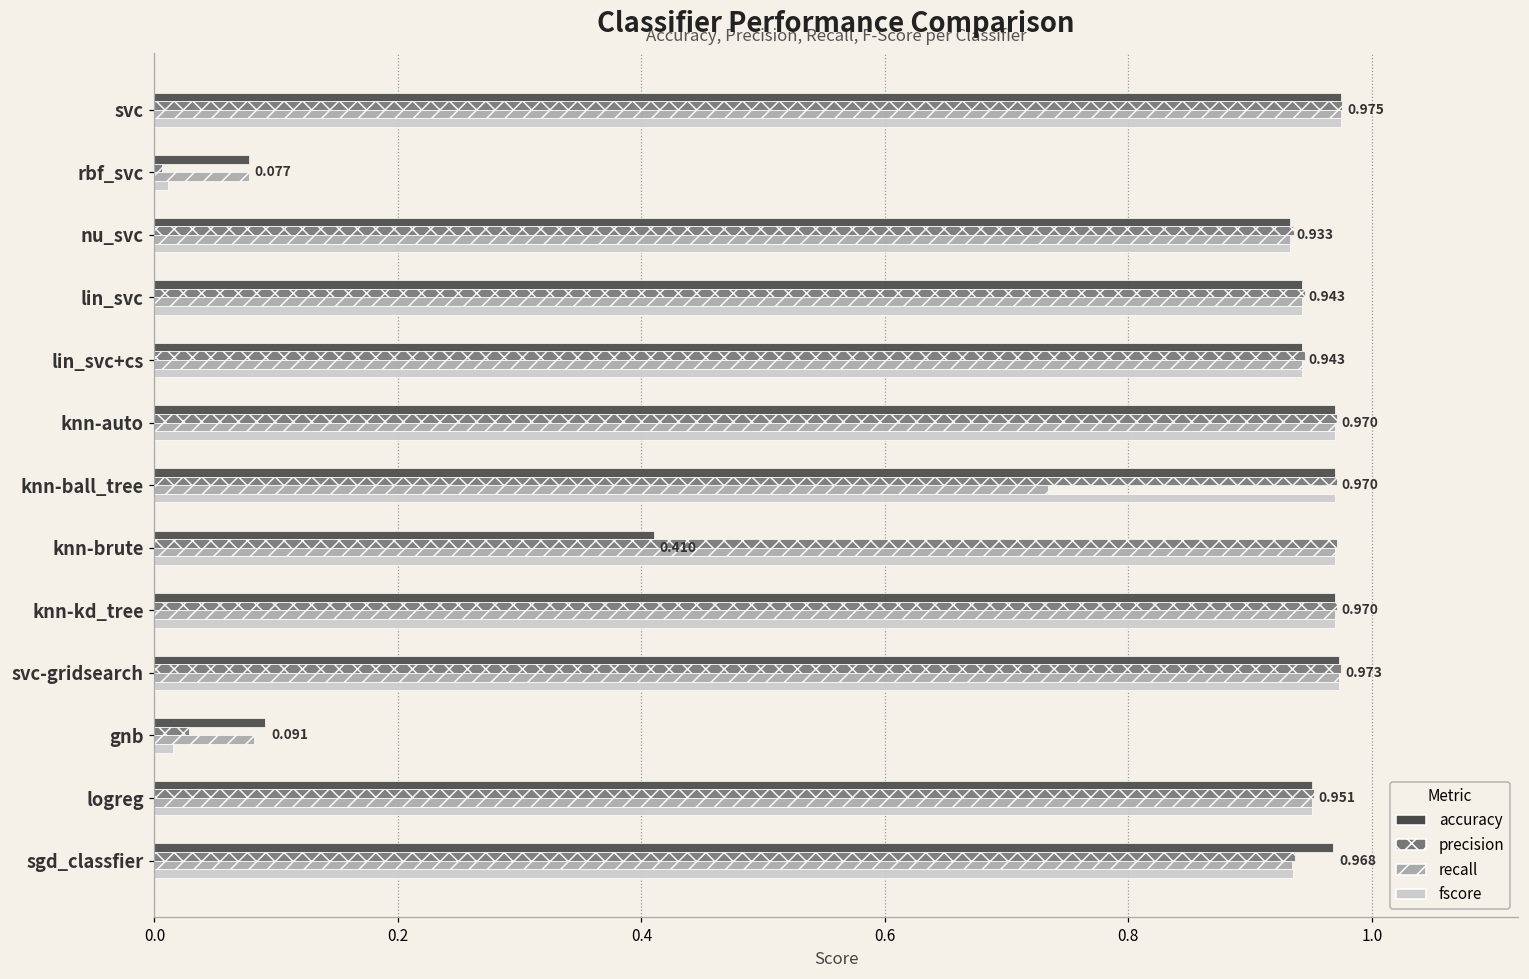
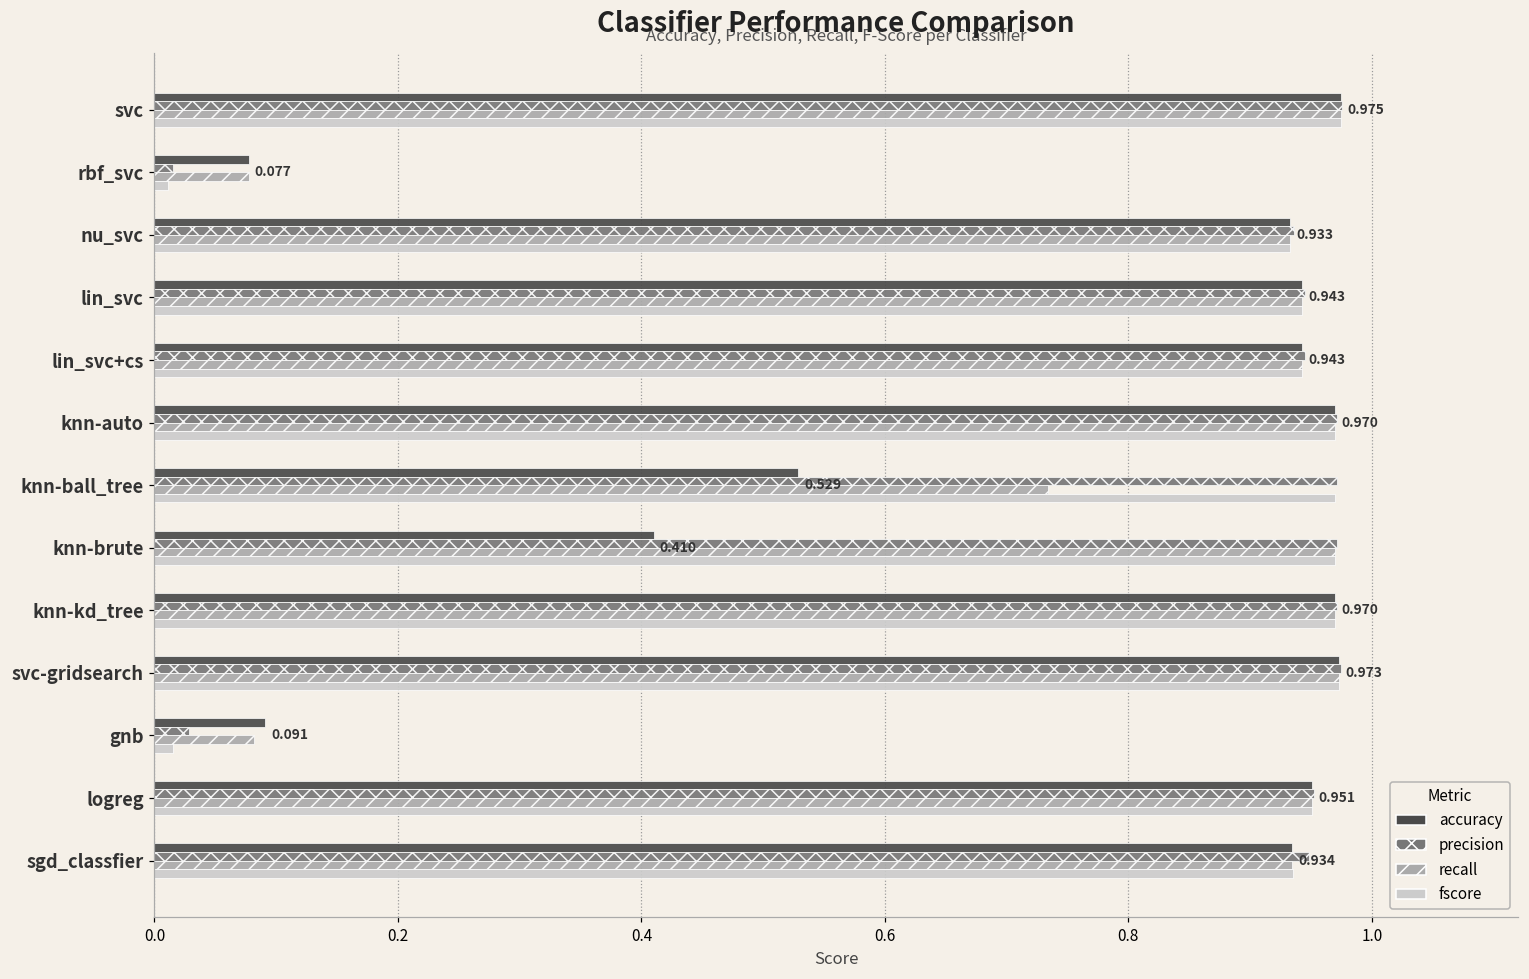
  {
    "accuracy": {
-     "knn-ball_tree": 0.970,
+     "knn-ball_tree": 0.529,
      "knn-brute": 0.410,
      "gnb": 0.091,
-     "sgd_classfier": 0.968
+     "sgd_classfier": 0.934
    },
    "precision": {
-     "rbf_svc": 0.006,
+     "rbf_svc": 0.015,
      "knn-brute": 0.971,
      "gnb": 0.029,
-     "sgd_classfier": 0.936
+     "sgd_classfier": 0.949
    }
  }
